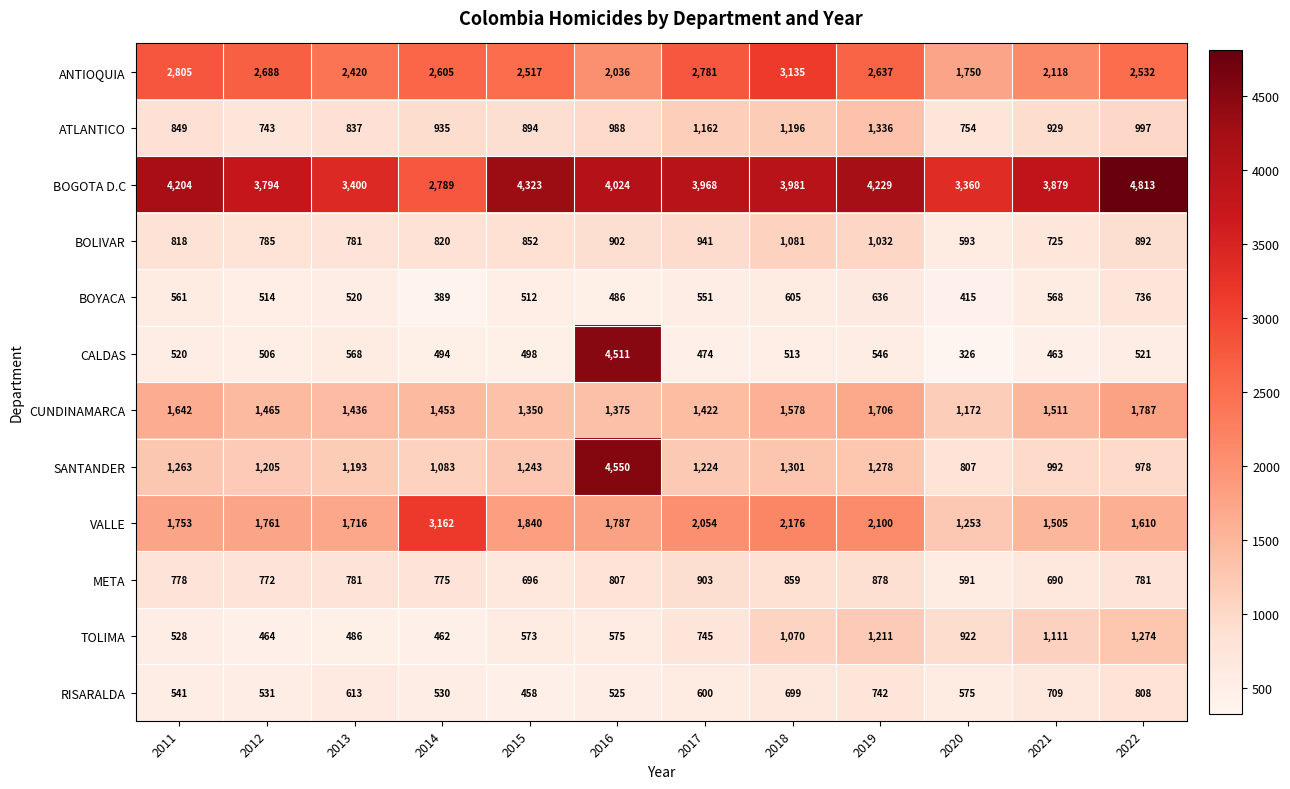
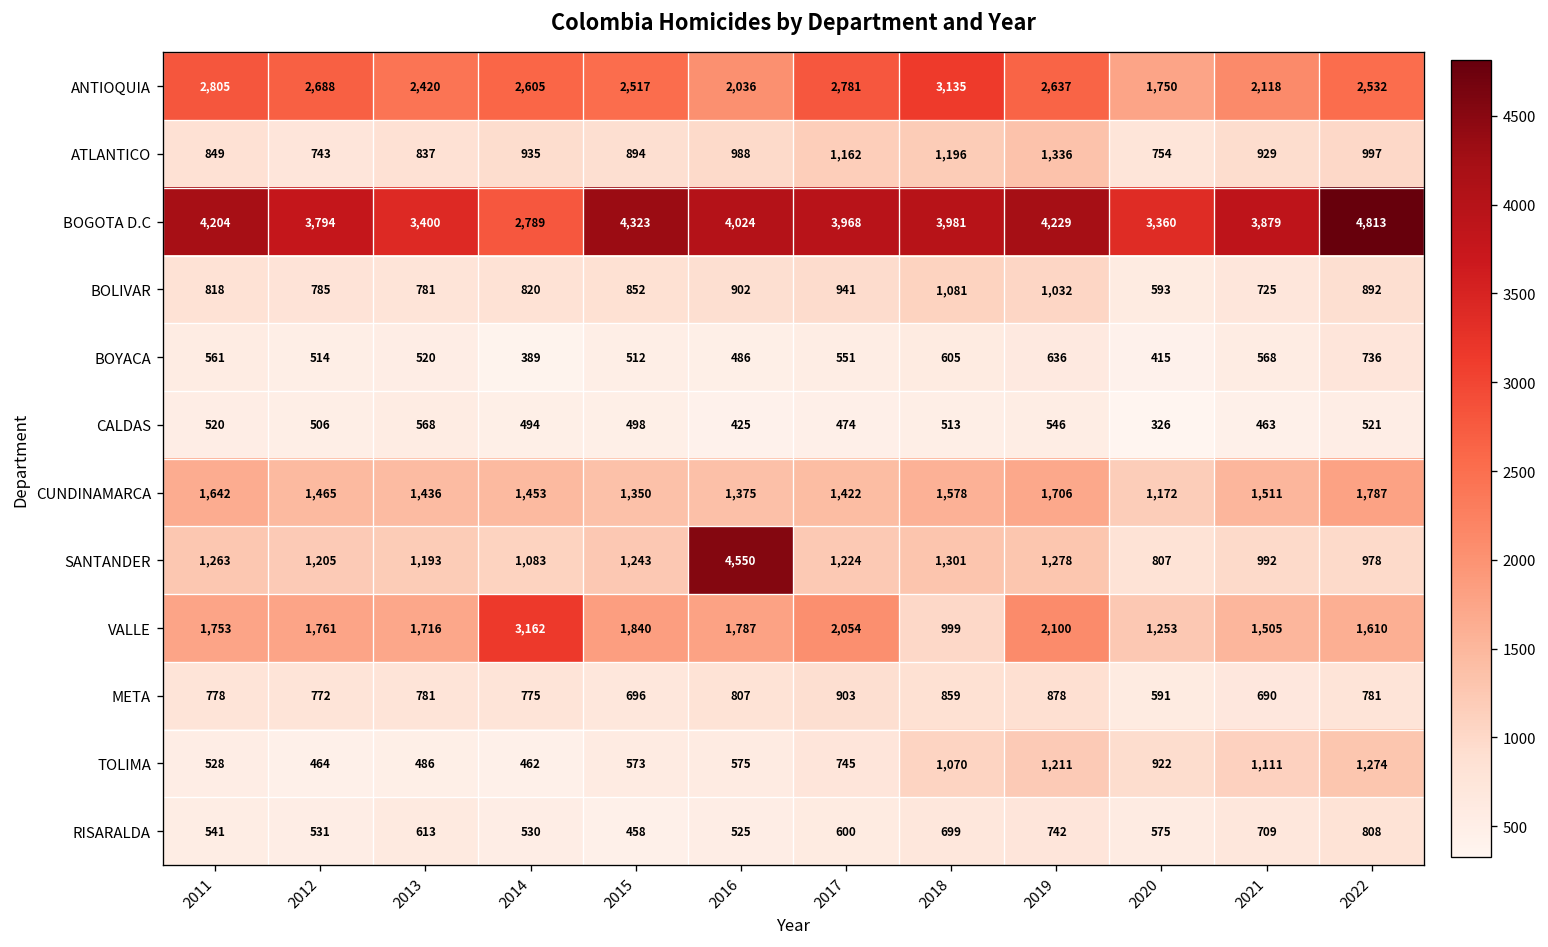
  {
    "ANTIOQUIA": {
      "2011": "2,805",
      "2012": "2,688",
      "2013": "2,420",
      "2014": "2,605",
      "2015": "2,517",
      "2016": "2,036",
      "2017": "2,781",
      "2018": "3,135",
      "2019": "2,637",
      "2020": "1,750",
      "2021": "2,118",
      "2022": "2,532"
    },
    "ATLANTICO": {
      "2011": "849",
      "2012": "743",
      "2013": "837",
      "2014": "935",
      "2015": "894",
      "2016": "988",
      "2017": "1,162",
      "2018": "1,196",
      "2019": "1,336",
      "2020": "754",
      "2021": "929",
      "2022": "997"
    },
    "BOGOTA D.C": {
      "2011": "4,204",
      "2012": "3,794",
      "2013": "3,400",
      "2014": "2,789",
      "2015": "4,323",
      "2016": "4,024",
      "2017": "3,968",
      "2018": "3,981",
      "2019": "4,229",
      "2020": "3,360",
      "2021": "3,879",
      "2022": "4,813"
    },
    "BOLIVAR": {
      "2011": "818",
      "2012": "785",
      "2013": "781",
      "2014": "820",
      "2015": "852",
      "2016": "902",
      "2017": "941",
      "2018": "1,081",
      "2019": "1,032",
      "2020": "593",
      "2021": "725",
      "2022": "892"
    },
    "BOYACA": {
      "2011": "561",
      "2012": "514",
      "2013": "520",
      "2014": "389",
      "2015": "512",
      "2016": "486",
      "2017": "551",
      "2018": "605",
      "2019": "636",
      "2020": "415",
      "2021": "568",
      "2022": "736"
    },
    "CALDAS": {
      "2011": "520",
      "2012": "506",
      "2013": "568",
      "2014": "494",
      "2015": "498",
-     "2016": "4,511",
+     "2016": "425",
      "2017": "474",
      "2018": "513",
      "2019": "546",
      "2020": "326",
      "2021": "463",
      "2022": "521"
    },
    "CUNDINAMARCA": {
      "2011": "1,642",
      "2012": "1,465",
      "2013": "1,436",
      "2014": "1,453",
      "2015": "1,350",
      "2016": "1,375",
      "2017": "1,422",
      "2018": "1,578",
      "2019": "1,706",
      "2020": "1,172",
      "2021": "1,511",
      "2022": "1,787"
    },
    "SANTANDER": {
      "2011": "1,263",
      "2012": "1,205",
      "2013": "1,193",
      "2014": "1,083",
      "2015": "1,243",
      "2016": "4,550",
      "2017": "1,224",
      "2018": "1,301",
      "2019": "1,278",
      "2020": "807",
      "2021": "992",
      "2022": "978"
    },
    "VALLE": {
      "2011": "1,753",
      "2012": "1,761",
      "2013": "1,716",
      "2014": "3,162",
      "2015": "1,840",
      "2016": "1,787",
      "2017": "2,054",
-     "2018": "2,176",
+     "2018": "999",
      "2019": "2,100",
      "2020": "1,253",
      "2021": "1,505",
      "2022": "1,610"
    },
    "META": {
      "2011": "778",
      "2012": "772",
      "2013": "781",
      "2014": "775",
      "2015": "696",
      "2016": "807",
      "2017": "903",
      "2018": "859",
      "2019": "878",
      "2020": "591",
      "2021": "690",
      "2022": "781"
    },
    "TOLIMA": {
      "2011": "528",
      "2012": "464",
      "2013": "486",
      "2014": "462",
      "2015": "573",
      "2016": "575",
      "2017": "745",
      "2018": "1,070",
      "2019": "1,211",
      "2020": "922",
      "2021": "1,111",
      "2022": "1,274"
    },
    "RISARALDA": {
      "2011": "541",
      "2012": "531",
      "2013": "613",
      "2014": "530",
      "2015": "458",
      "2016": "525",
      "2017": "600",
      "2018": "699",
      "2019": "742",
      "2020": "575",
      "2021": "709",
      "2022": "808"
    }
  }
